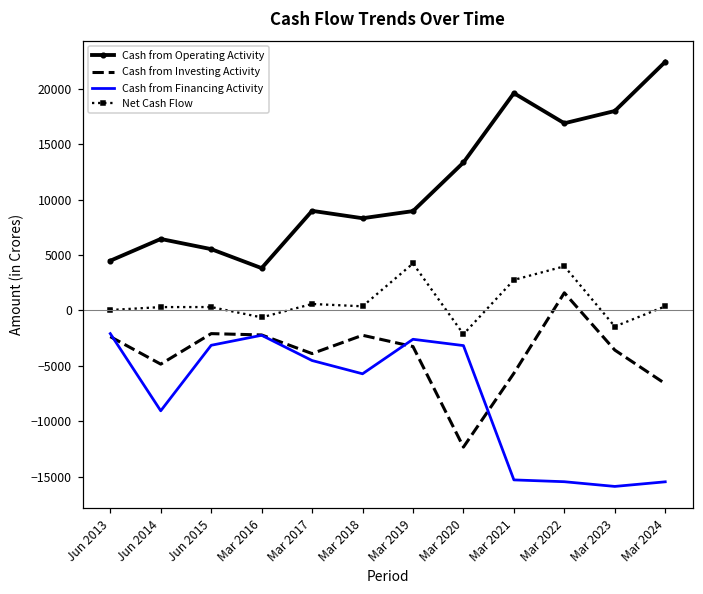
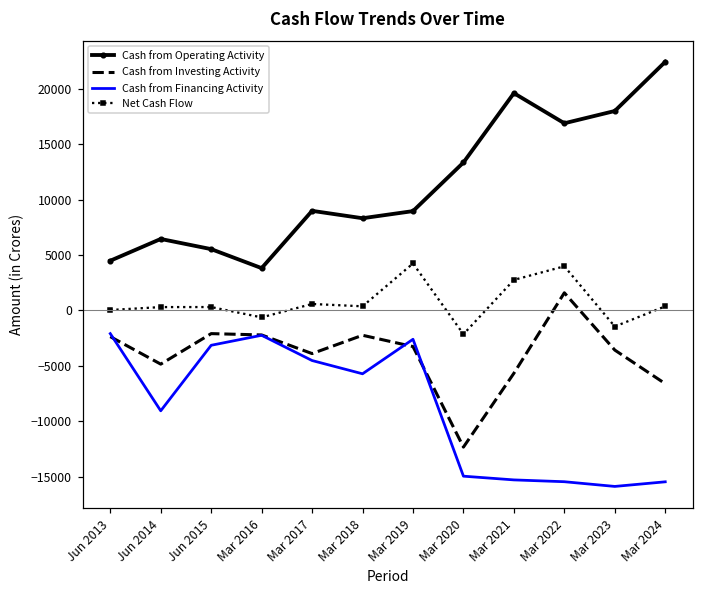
  {
    "Cash from Financing Activity": {
      "Jun 2013": -2100,
      "Jun 2014": -9100,
      "Jun 2015": -3100,
      "Mar 2017": -4500,
      "Mar 2018": -5700,
      "Mar 2019": -2600,
-     "Mar 2020": -3200,
+     "Mar 2020": -15000,
      "Mar 2021": -15300,
      "Mar 2022": -15500,
      "Mar 2023": -15900,
      "Mar 2024": -15500
    }
  }
